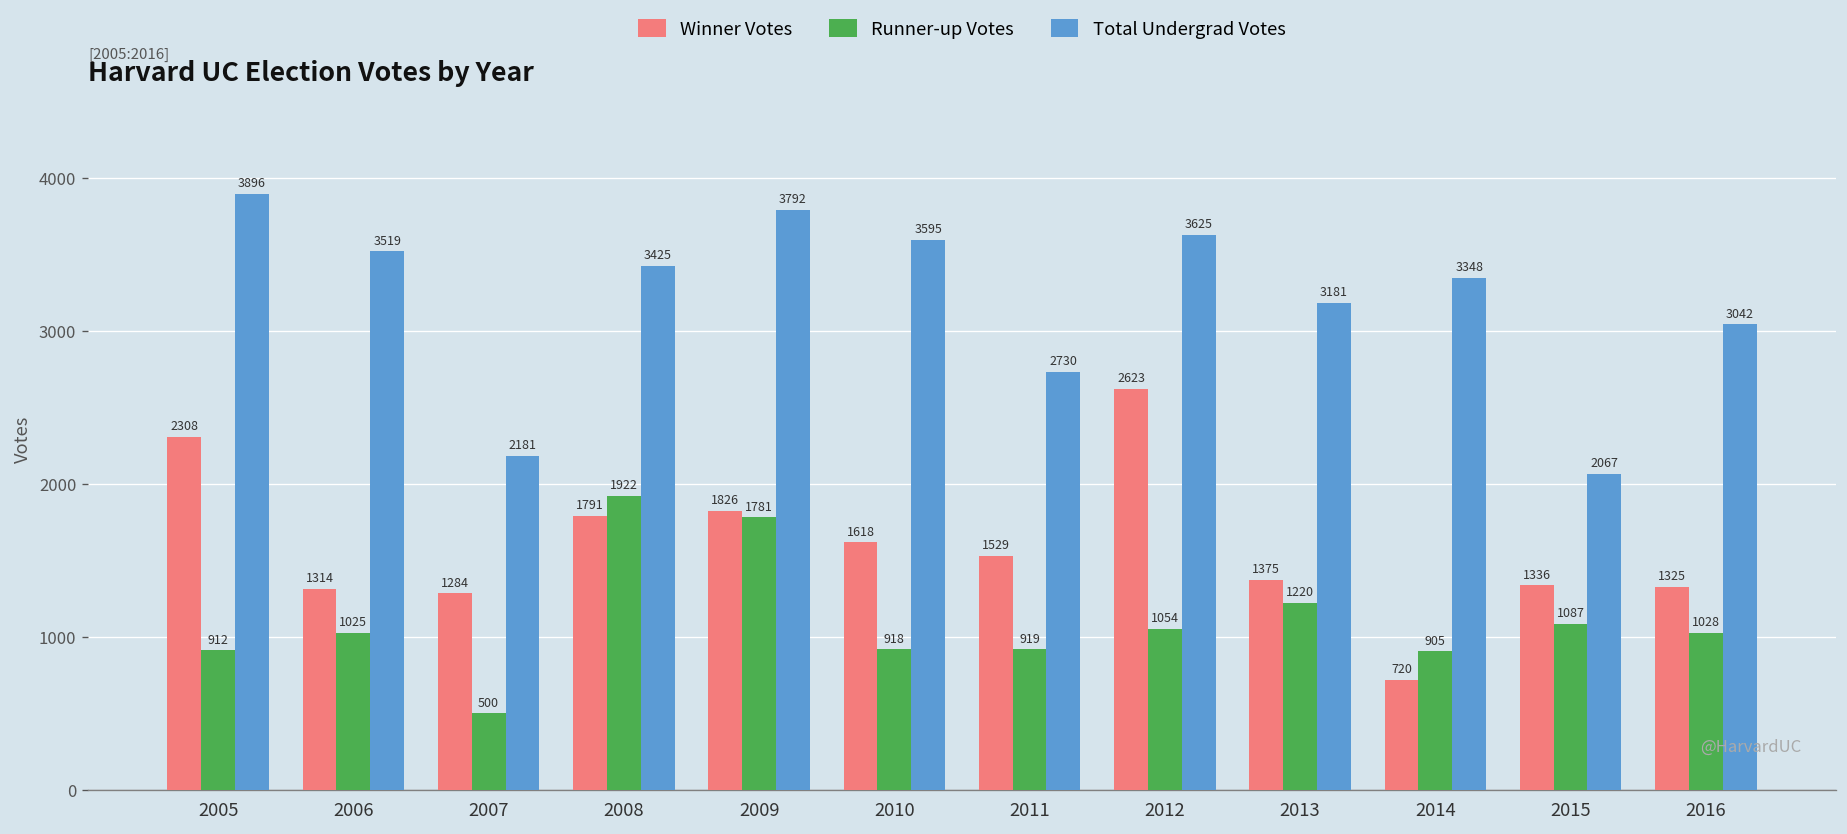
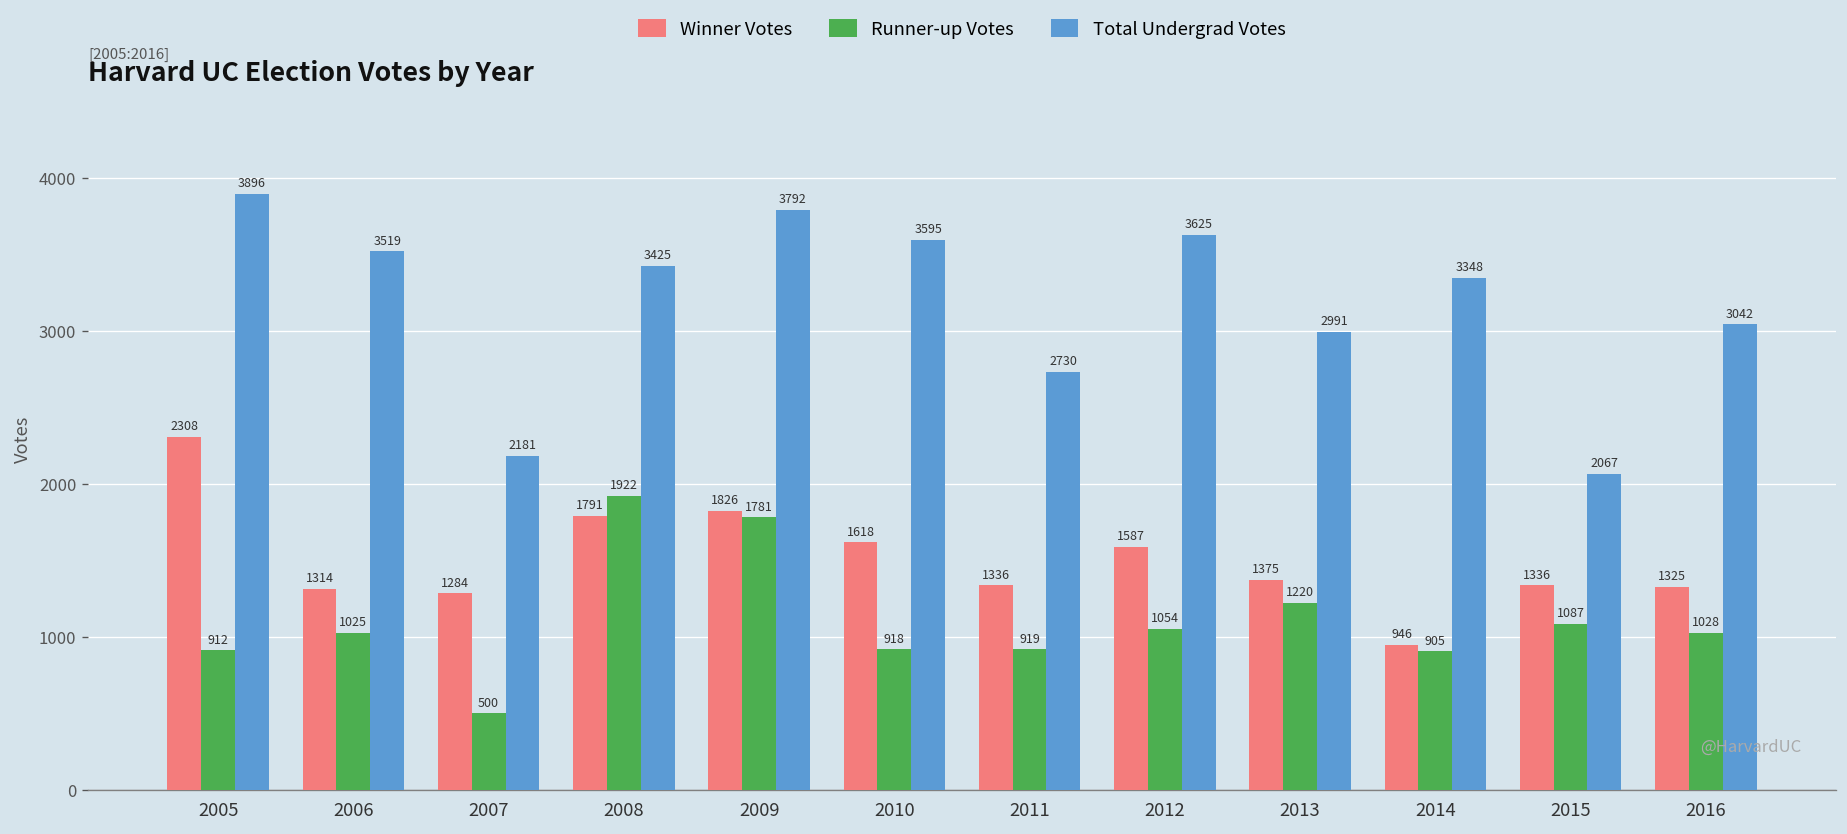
  {
    "Winner Votes": {
      "2005": 2308,
      "2006": 1314,
      "2007": 1284,
      "2008": 1791,
      "2009": 1826,
      "2010": 1618,
-     "2011": 1529,
-     "2012": 2623,
+     "2011": 1336,
+     "2012": 1587,
      "2013": 1375,
-     "2014": 720,
+     "2014": 946,
      "2015": 1336,
      "2016": 1325
    },
    "Runner-up Votes": {
      "2005": 912,
      "2006": 1025,
      "2007": 500,
      "2008": 1922,
      "2009": 1781,
      "2010": 918,
      "2011": 919,
      "2012": 1054,
      "2013": 1220,
      "2014": 905,
      "2015": 1087,
      "2016": 1028
    },
    "Total Undergrad Votes": {
      "2005": 3896,
      "2006": 3519,
      "2007": 2181,
      "2008": 3425,
      "2009": 3792,
      "2010": 3595,
      "2011": 2730,
      "2012": 3625,
-     "2013": 3181,
+     "2013": 2991,
      "2014": 3348,
      "2015": 2067,
      "2016": 3042
    }
  }
